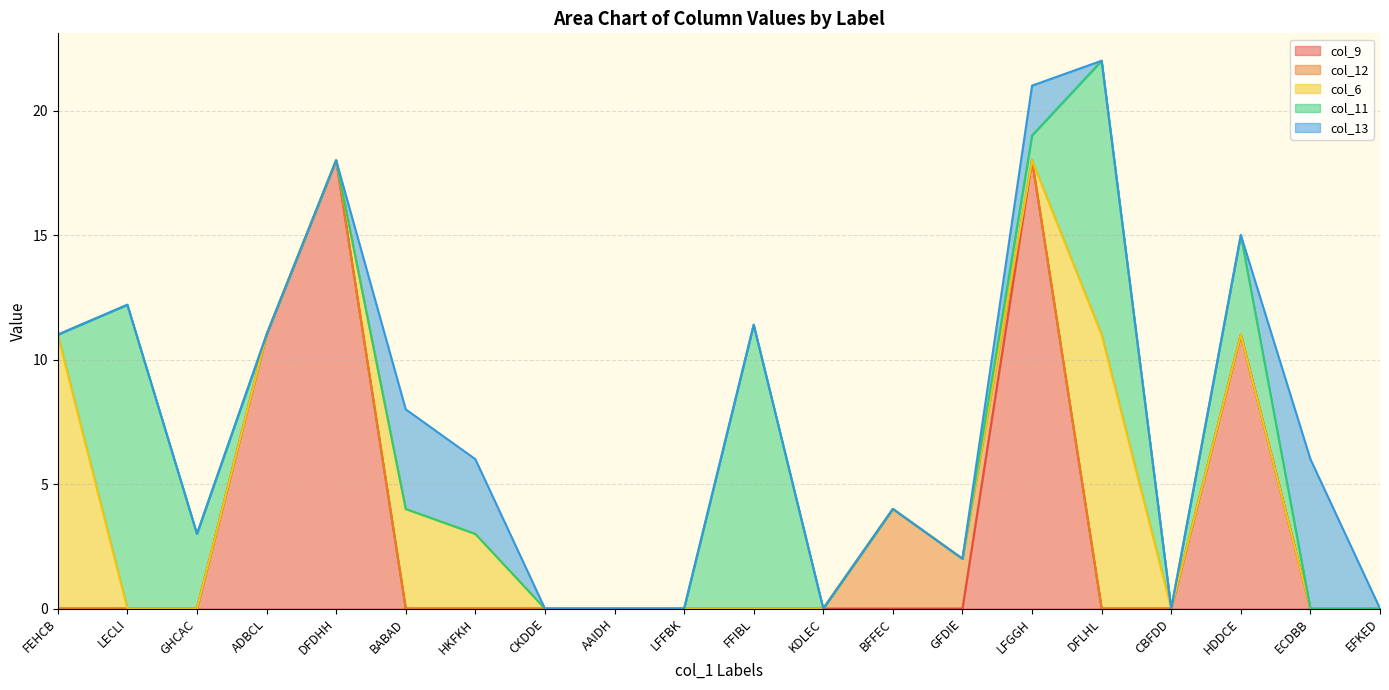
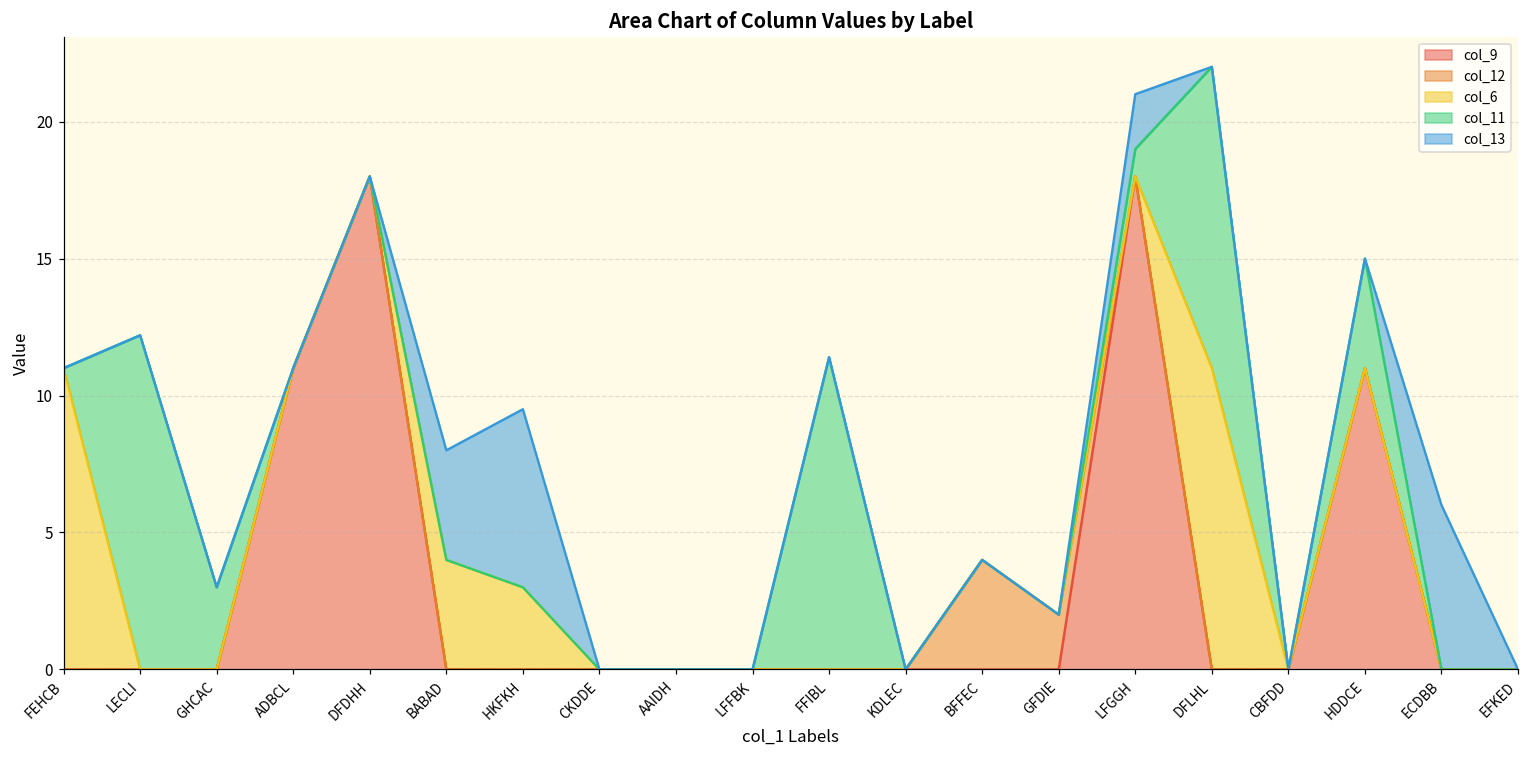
  {
    "col_11": {
      "LFGGH": 1.0
    },
    "col_13": {
      "BABAD": 4.0,
-     "HKFKH": 3.0,
+     "HKFKH": 6.5,
      "LFGGH": 2.0,
      "ECDBB": 6.0
    }
  }
